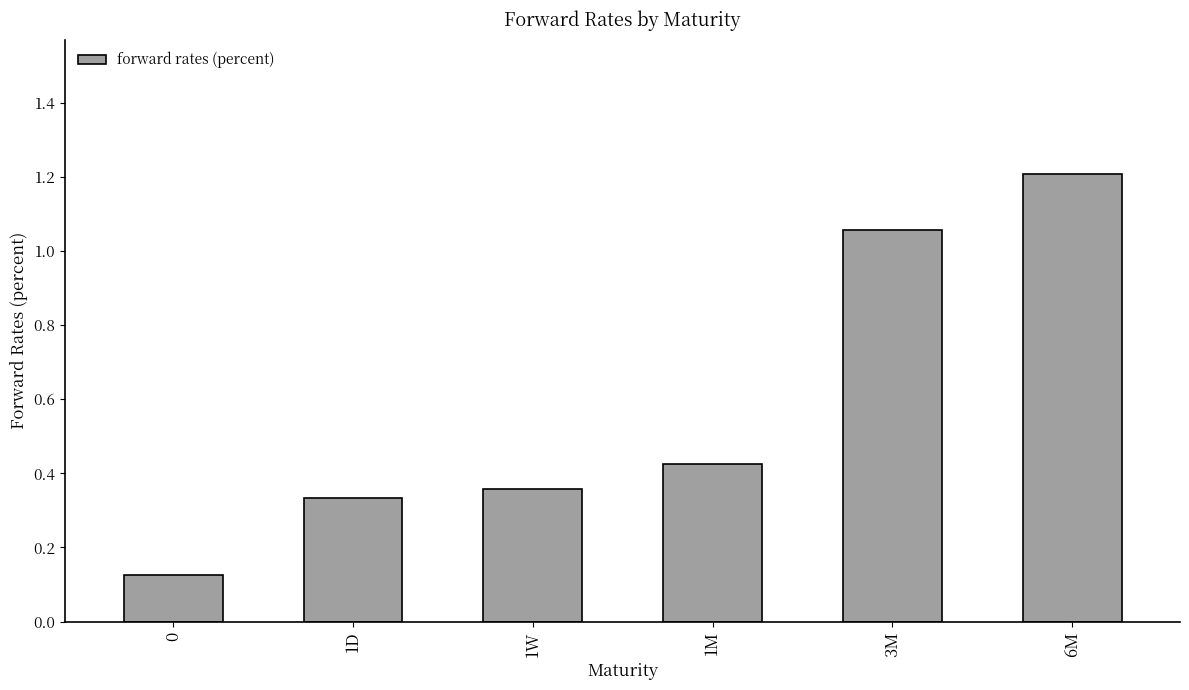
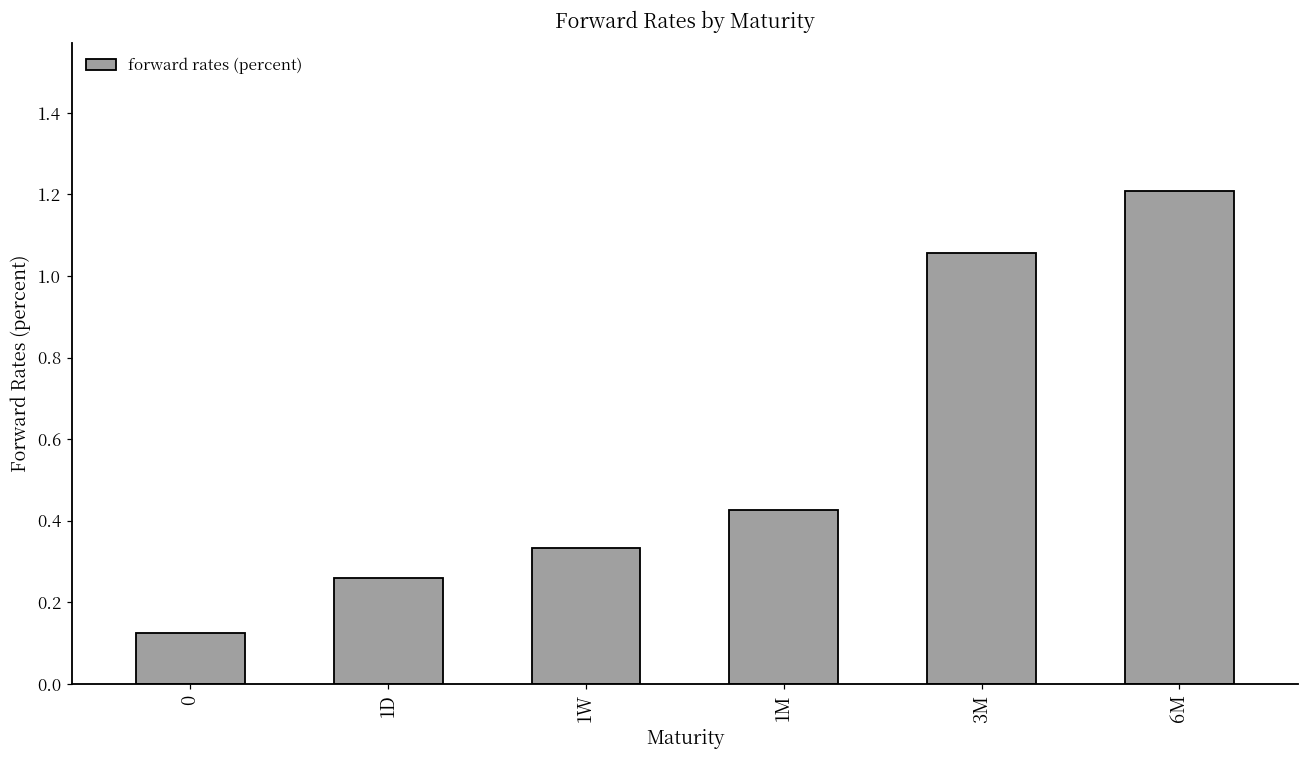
  {
    "0": 0.12,
-   "1D": 0.33,
-   "1W": 0.36,
+   "1D": 0.26,
+   "1W": 0.33,
    "1M": 0.43,
    "3M": 1.06,
    "6M": 1.21
  }
